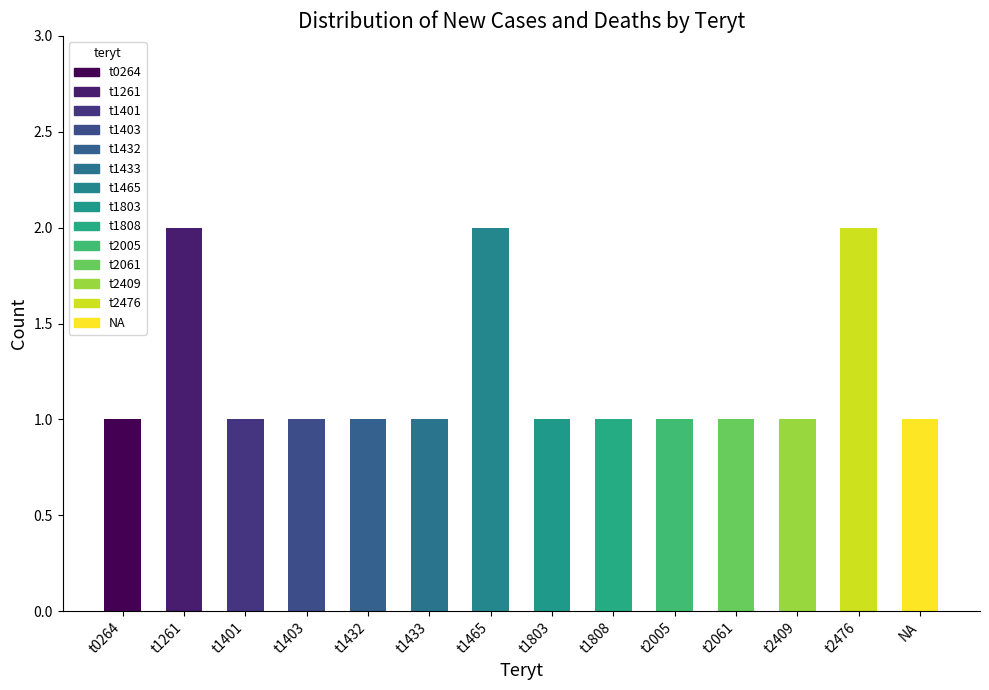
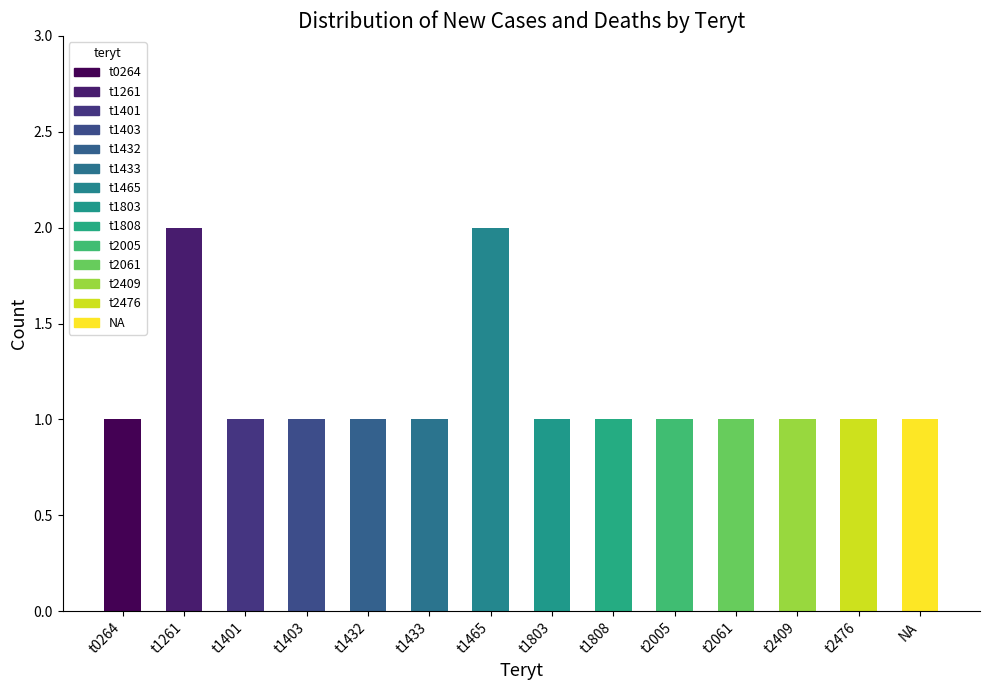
  {
    "t0264": 1,
    "t1261": 2,
    "t1401": 1,
    "t1403": 1,
    "t1432": 1,
    "t1433": 1,
    "t1465": 2,
    "t1803": 1,
    "t1808": 1,
    "t2005": 1,
    "t2061": 1,
    "t2409": 1,
-   "t2476": 2,
+   "t2476": 1,
    "NA": 1
  }
